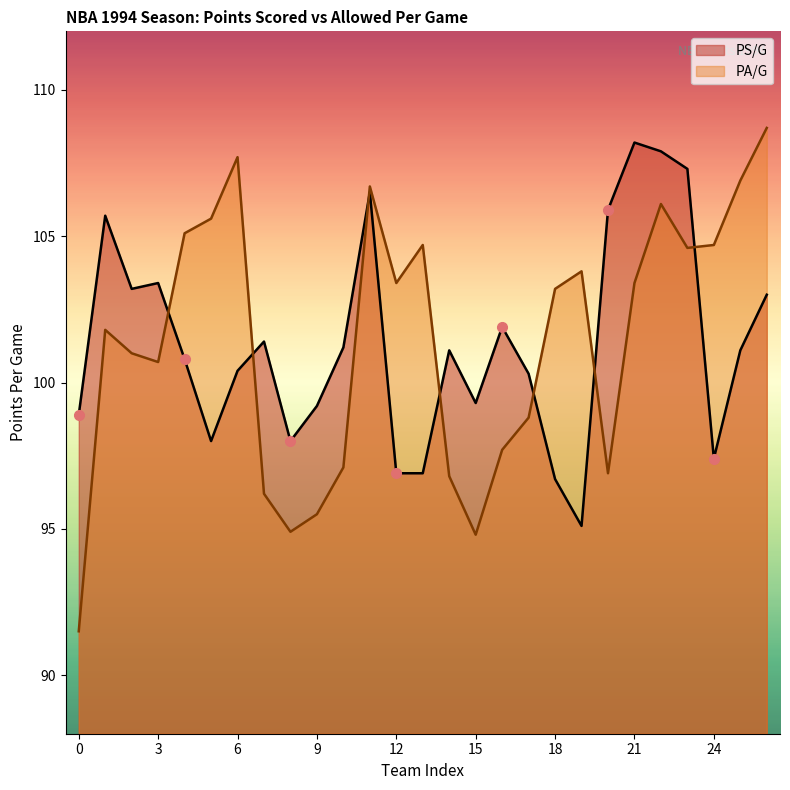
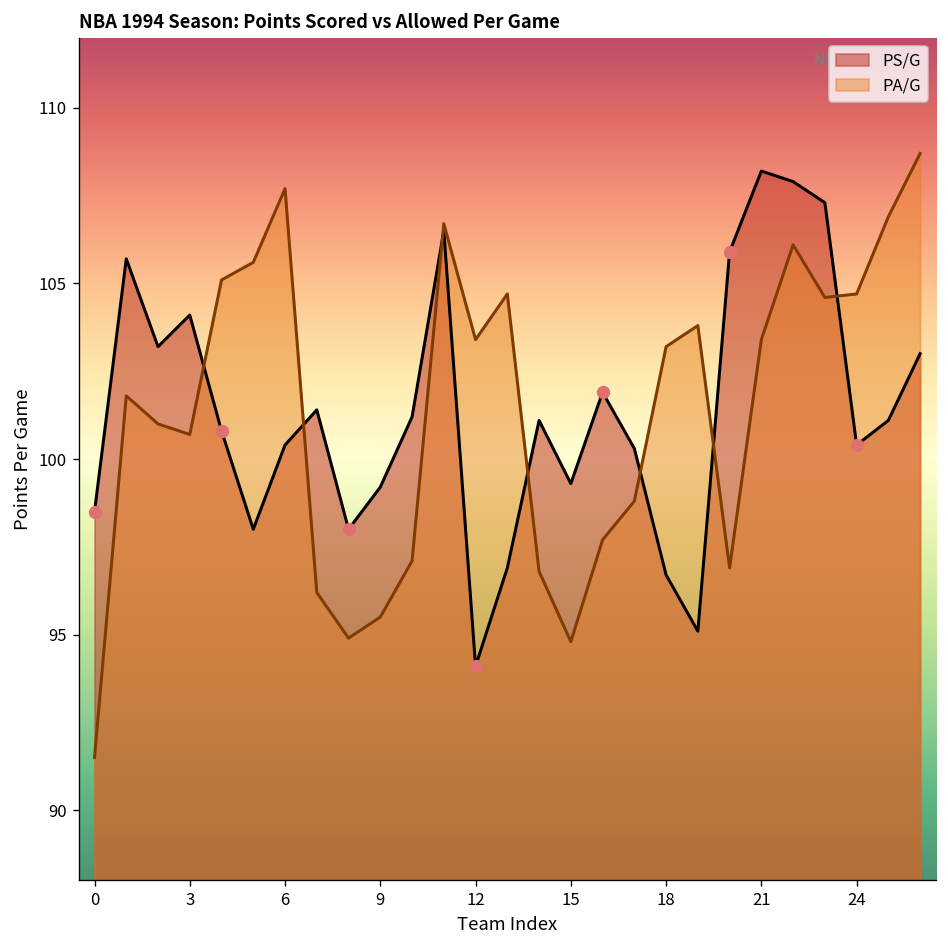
  {
    "PS/G": {
-     "0": 98.9,
-     "3": 103.4,
+     "0": 98.5,
+     "3": 104.1,
      "6": 100.4,
      "9": 99.2,
-     "12": 96.9,
+     "12": 94.1,
      "15": 99.3,
      "18": 96.7,
      "21": 108.2,
-     "24": 97.4
+     "24": 100.4
    },
    "PA/G": {
      "0": 91.5,
      "3": 100.7,
      "6": 107.7,
      "9": 95.5,
      "12": 103.4,
      "15": 94.8,
      "18": 103.2,
      "21": 103.4,
      "24": 104.7
    }
  }
